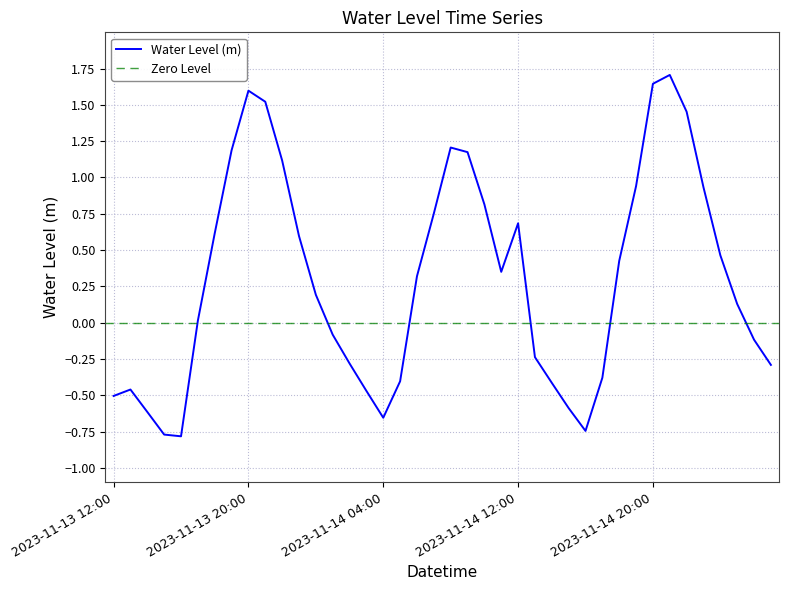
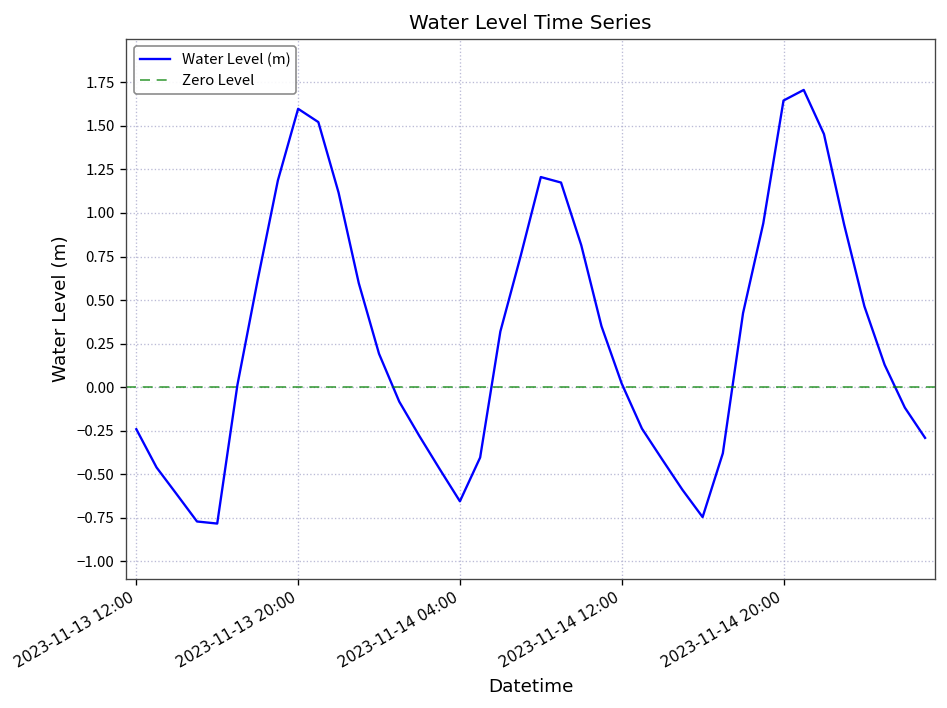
  {
-   "2023-11-13 12:00": -0.50,
+   "2023-11-13 12:00": -0.24,
    "2023-11-13 20:00": 1.60,
    "2023-11-14 04:00": -0.66,
-   "2023-11-14 12:00": 0.68,
+   "2023-11-14 12:00": 0.02,
    "2023-11-14 20:00": 1.65
  }
